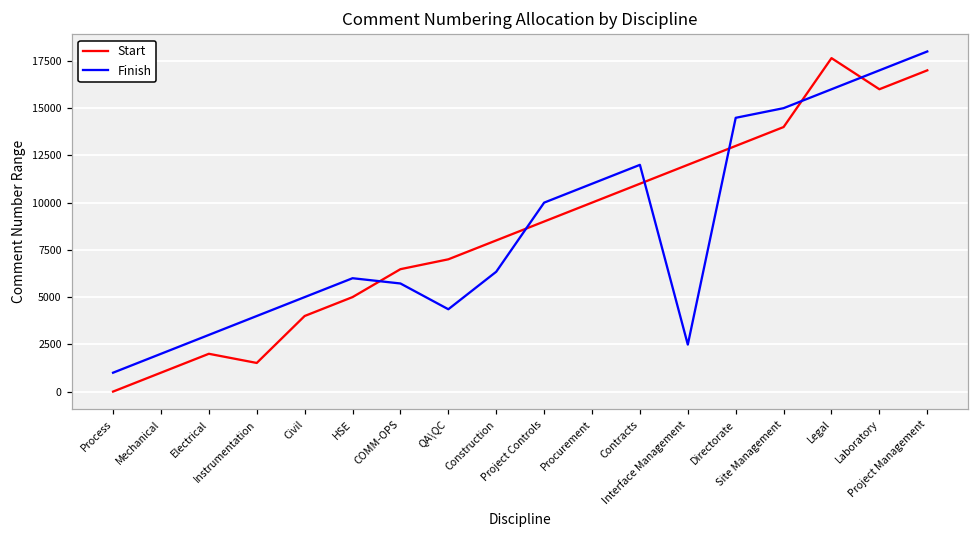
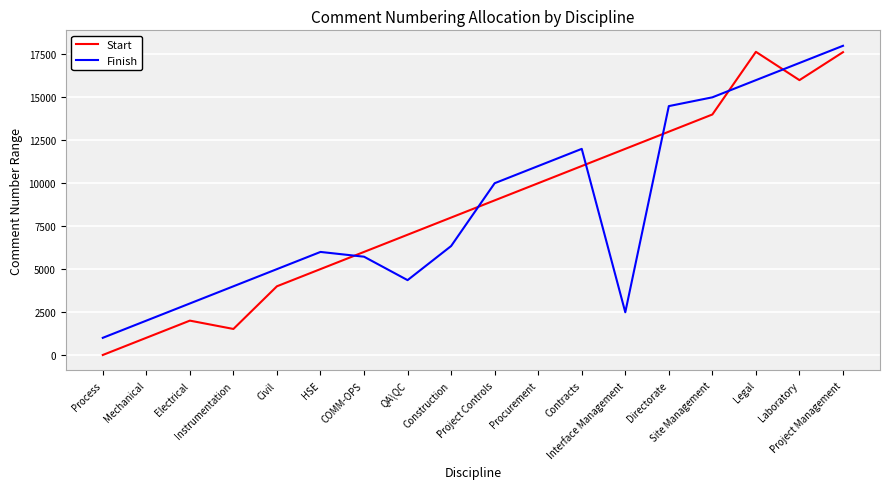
  {
    "Start": {
      "Process": 0,
      "Mechanical": 1000,
      "Electrical": 2000,
      "Instrumentation": 1500,
      "Civil": 4000,
      "HSE": 5000,
-     "COMM-OPS": 6500,
+     "COMM-OPS": 6000,
      "QA\\QC": 7000,
      "Construction": 8000,
      "Project Controls": 9000,
      "Procurement": 10000,
      "Contracts": 11000,
      "Interface Management": 12000,
      "Directorate": 13000,
      "Site Management": 14000,
      "Legal": 17600,
      "Laboratory": 16000,
-     "Project Management": 17000
+     "Project Management": 17600
    },
    "Finish": {
      "Process": 1000,
      "Mechanical": 2000,
      "Electrical": 3000,
      "Instrumentation": 4000,
      "Civil": 5000,
      "HSE": 6000,
      "COMM-OPS": 5700,
      "QA\\QC": 4400,
      "Construction": 6300,
      "Project Controls": 10000,
      "Procurement": 11000,
      "Contracts": 12000,
      "Interface Management": 2500,
      "Directorate": 14500,
      "Site Management": 15000,
      "Legal": 16000,
      "Laboratory": 17000,
      "Project Management": 18000
    }
  }
